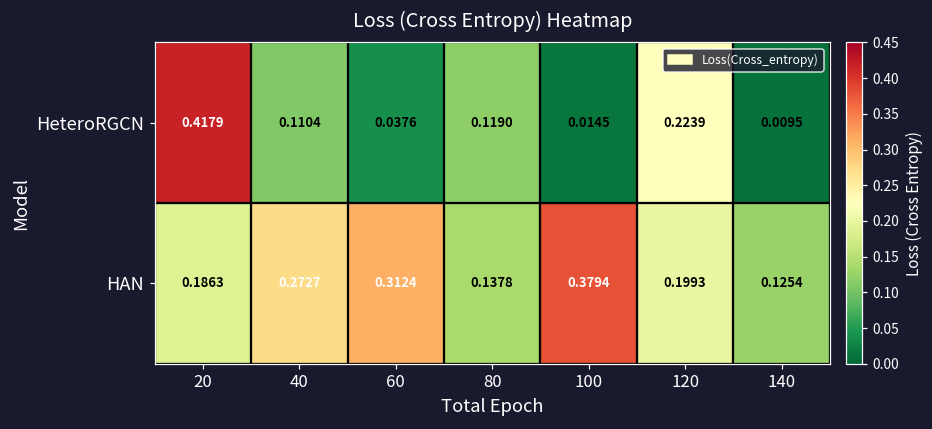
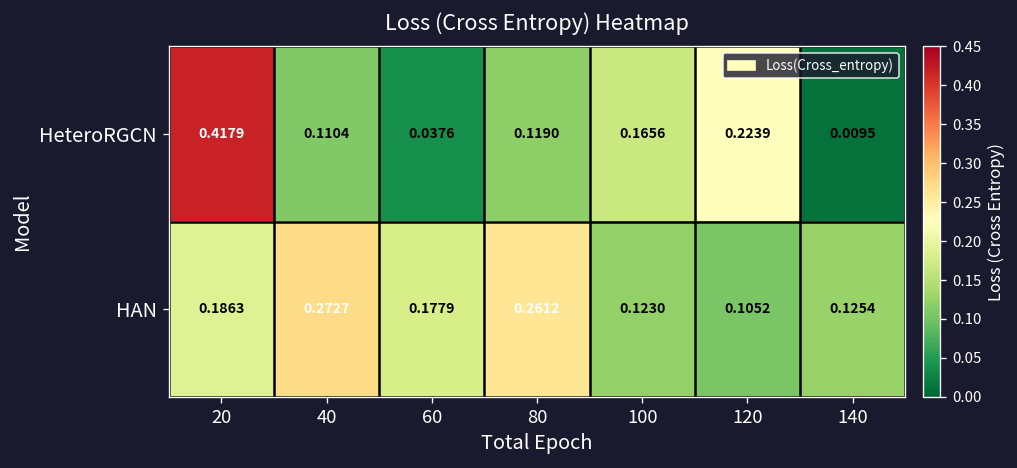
  {
    "HeteroRGCN": {
      "20": 0.4179,
      "40": 0.1104,
      "60": 0.0376,
      "80": 0.1190,
-     "100": 0.0145,
+     "100": 0.1656,
      "120": 0.2239,
      "140": 0.0095
    },
    "HAN": {
      "20": 0.1863,
      "40": 0.2727,
-     "60": 0.3124,
-     "80": 0.1378,
-     "100": 0.3794,
-     "120": 0.1993,
+     "60": 0.1779,
+     "80": 0.2612,
+     "100": 0.1230,
+     "120": 0.1052,
      "140": 0.1254
    }
  }
